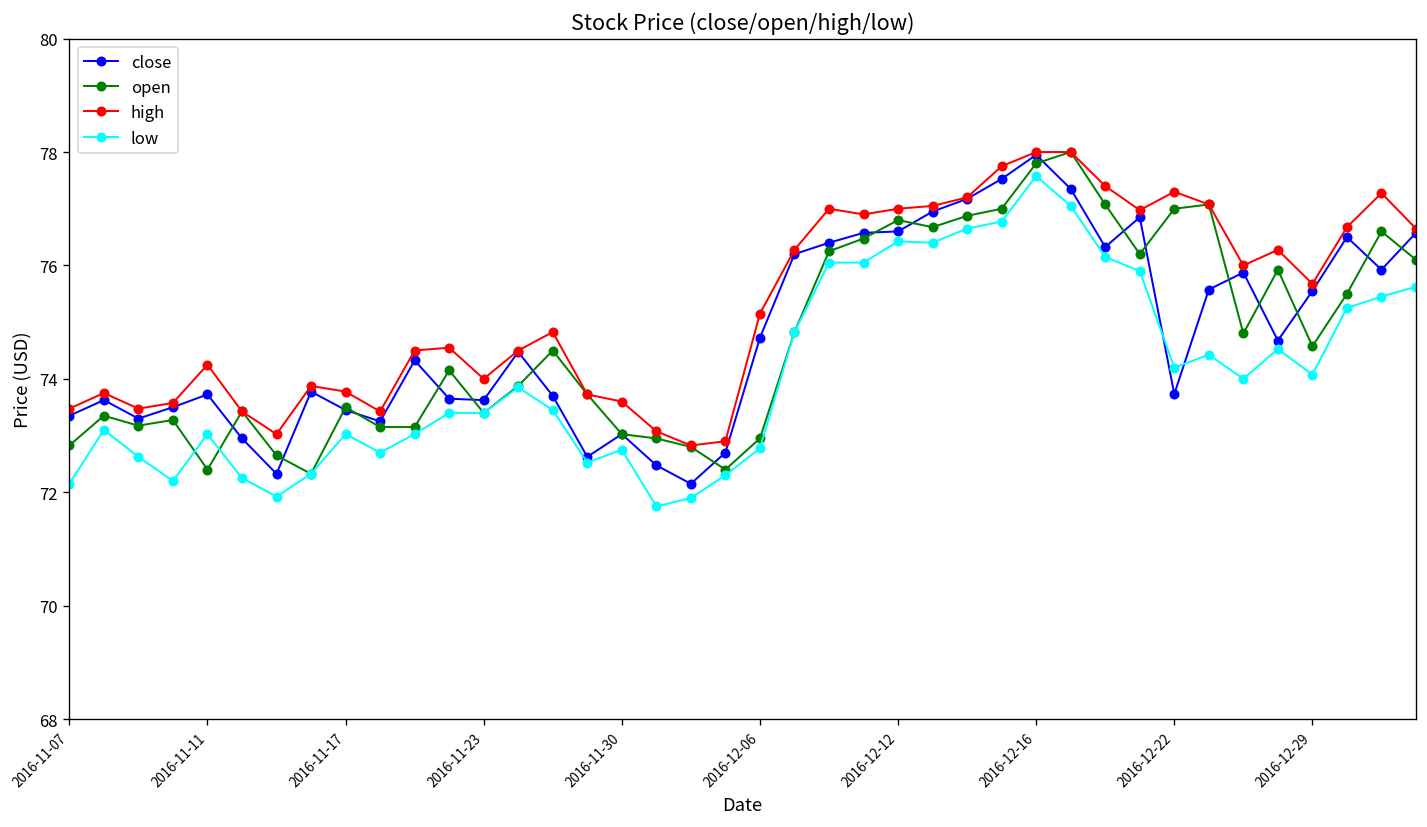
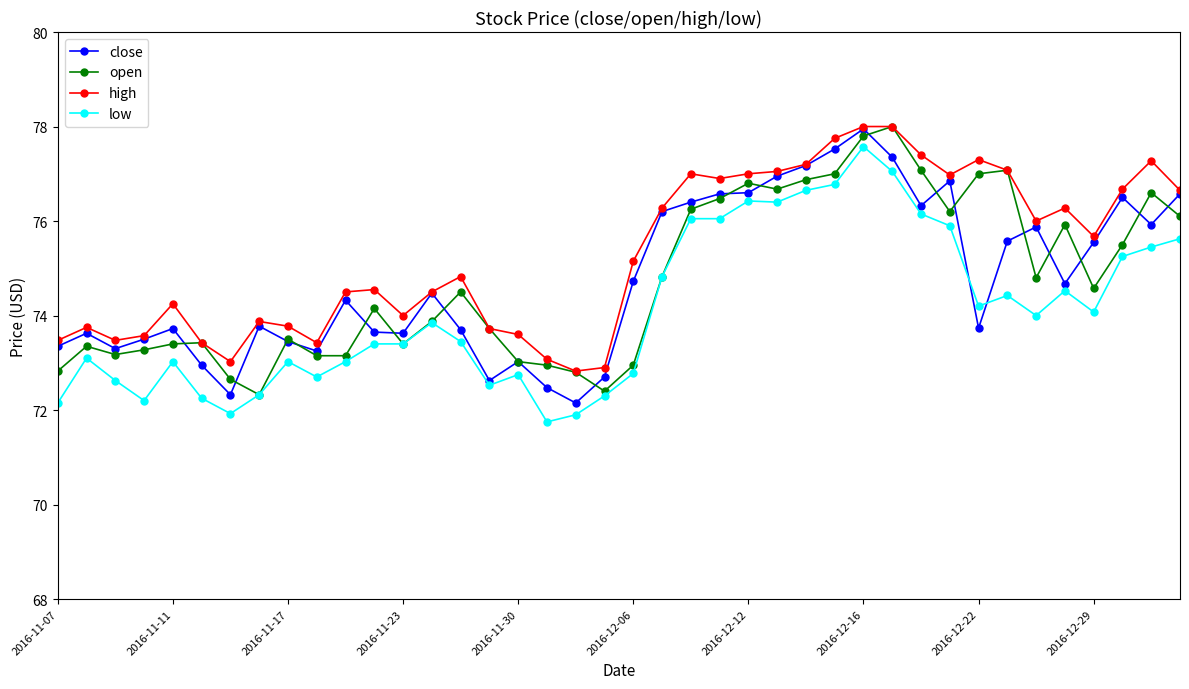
  {
    "close": {
      "2016-11-07": 73.4,
      "2016-11-11": 73.7,
      "2016-11-23": 73.6,
      "2016-12-06": 74.7,
      "2016-12-12": 76.6,
      "2016-12-22": 73.7,
      "2016-12-29": 75.6
    },
    "open": {
      "2016-11-07": 72.8,
-     "2016-11-11": 72.4,
+     "2016-11-11": 73.4,
      "2016-12-06": 73.0,
      "2016-12-12": 76.8,
      "2016-12-16": 77.8,
      "2016-12-22": 77.0,
      "2016-12-29": 74.6
    },
    "high": {
      "2016-11-07": 73.5,
      "2016-11-11": 74.3,
      "2016-11-17": 73.8,
      "2016-11-23": 74.0,
      "2016-11-30": 73.6,
      "2016-12-06": 75.2,
      "2016-12-12": 77.0,
      "2016-12-22": 77.3,
      "2016-12-29": 75.7
    },
    "low": {
      "2016-11-07": 72.2,
      "2016-11-11": 73.0,
      "2016-11-17": 73.0,
      "2016-11-30": 72.8,
      "2016-12-06": 72.8,
      "2016-12-12": 76.4,
      "2016-12-16": 77.6,
      "2016-12-22": 74.2,
      "2016-12-29": 74.1
    }
  }
